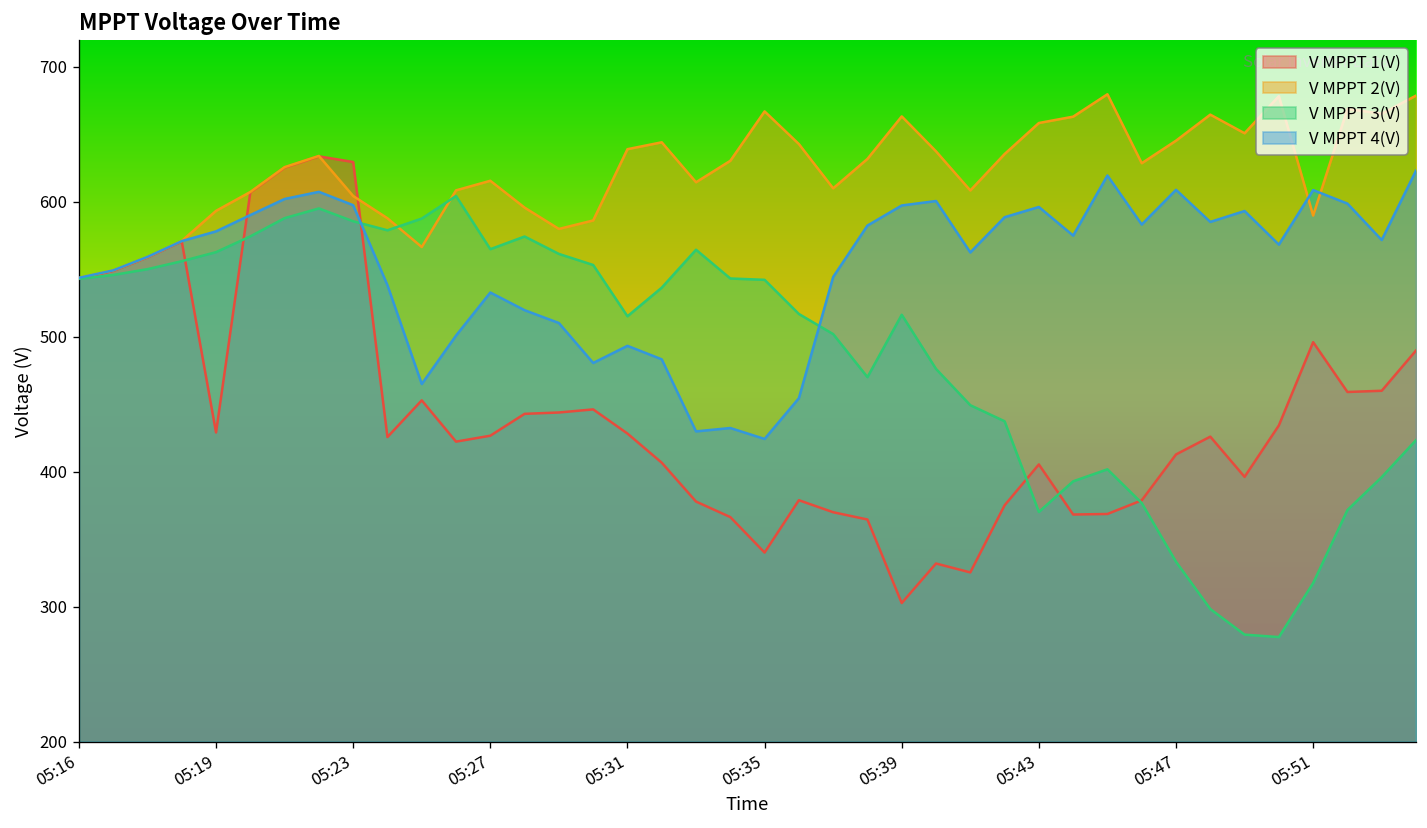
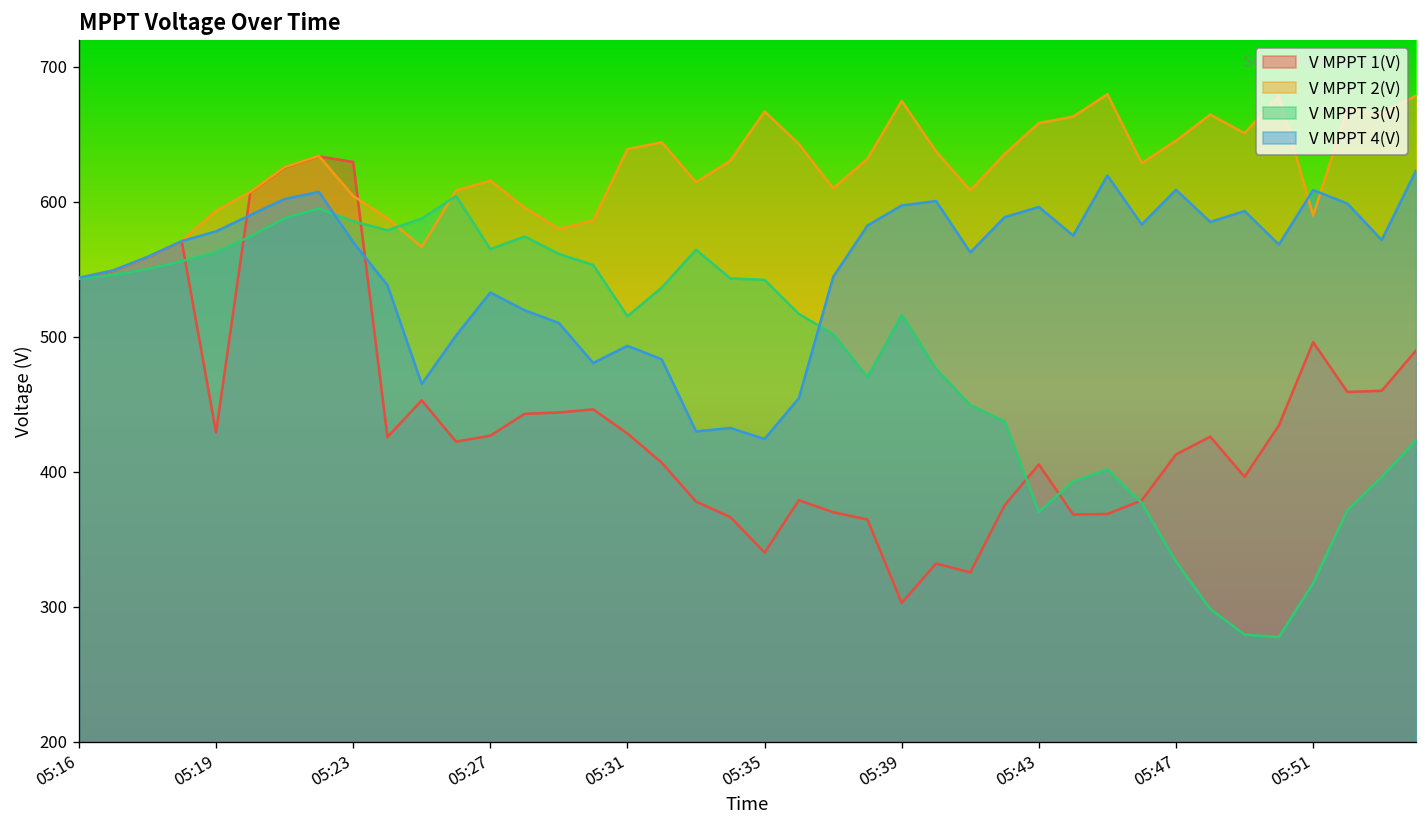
  {
    "V MPPT 1(V)": {
      "05:19": 429,
      "05:23": 630,
      "05:27": 427,
      "05:31": 428,
      "05:35": 340,
      "05:39": 303,
      "05:43": 406,
      "05:47": 413,
      "05:51": 496
    },
    "V MPPT 2(V)": {
      "05:19": 593,
      "05:23": 604,
      "05:27": 616,
      "05:31": 639,
      "05:35": 667,
-     "05:39": 663,
+     "05:39": 675,
      "05:43": 659,
      "05:47": 645,
      "05:51": 590
    },
    "V MPPT 3(V)": {
      "05:19": 563,
      "05:23": 586,
      "05:27": 565,
      "05:31": 515,
      "05:35": 542,
      "05:39": 516,
      "05:43": 370,
      "05:47": 333,
      "05:51": 318
    },
    "V MPPT 4(V)": {
      "05:19": 578,
-     "05:23": 598,
+     "05:23": 570,
      "05:27": 533,
      "05:31": 493,
      "05:35": 424,
      "05:39": 597,
      "05:43": 596,
      "05:47": 609,
      "05:51": 609
    }
  }
